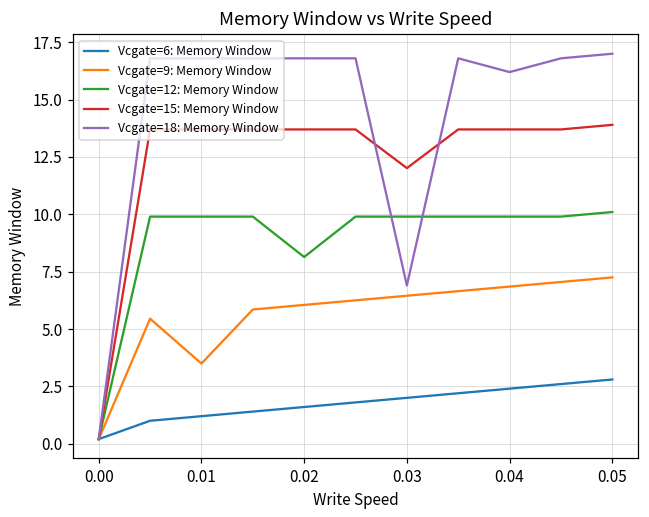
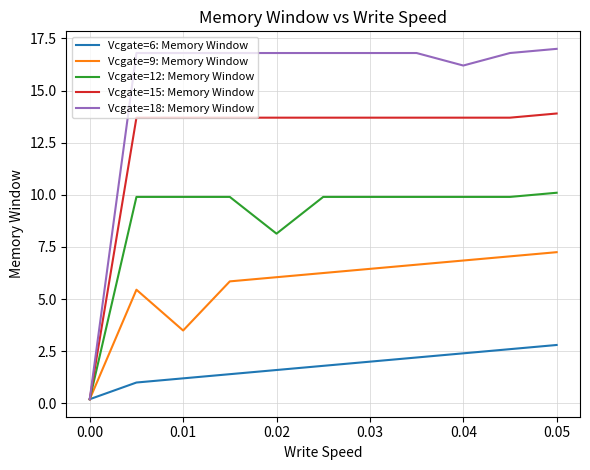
  {
    "Vcgate=6: Memory Window": {
      "0.01": 1.2,
      "0.02": 1.6,
      "0.03": 2.0,
      "0.04": 2.4,
      "0.05": 2.8
    },
    "Vcgate=9: Memory Window": {
      "0.01": 3.5,
      "0.02": 6.0,
      "0.03": 6.4,
      "0.04": 6.9,
      "0.05": 7.3
    },
    "Vcgate=12: Memory Window": {
      "0.01": 9.9,
      "0.02": 8.1,
      "0.03": 9.9,
      "0.04": 9.9,
      "0.05": 10.1
    },
    "Vcgate=15: Memory Window": {
      "0.02": 13.7,
-     "0.03": 12.0,
+     "0.03": 13.7,
      "0.04": 13.7,
      "0.05": 13.9
    },
    "Vcgate=18: Memory Window": {
      "0.02": 16.8,
-     "0.03": 6.9,
+     "0.03": 16.8,
      "0.04": 16.2,
      "0.05": 17.0
    }
  }
